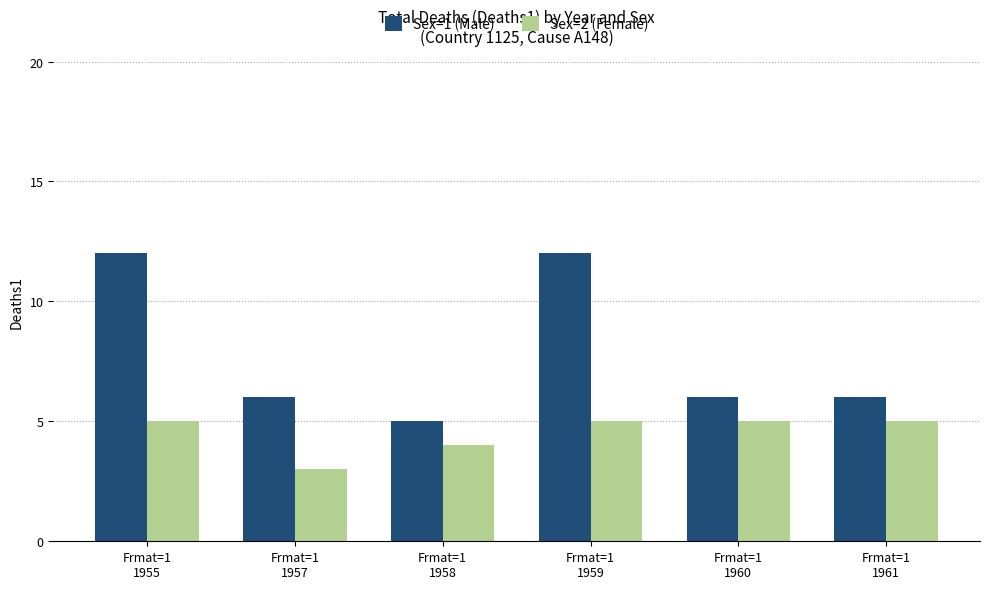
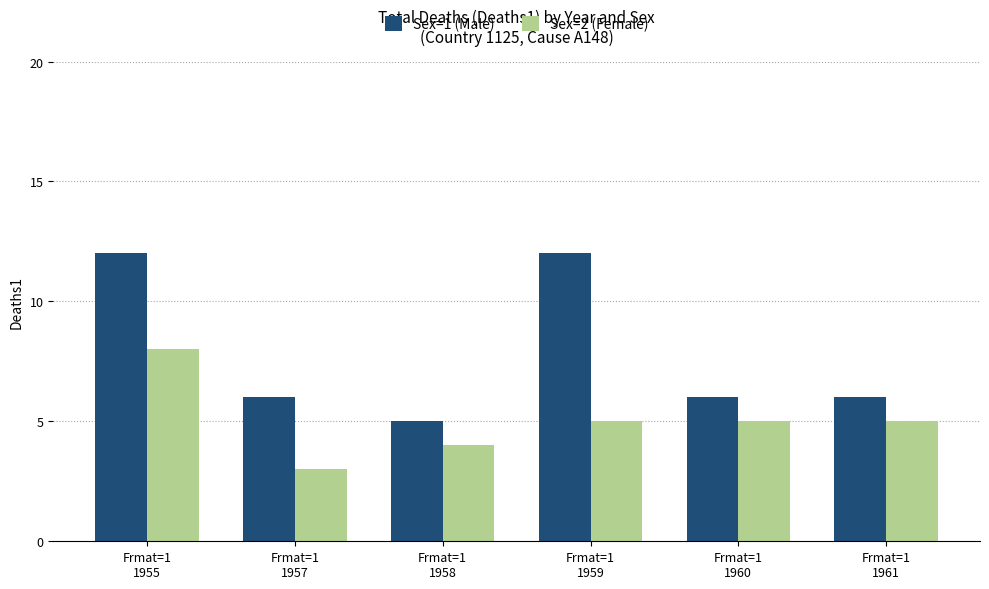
  {
    "Sex=1 (Male)": {
      "Frmat=1 1955": 12,
      "Frmat=1 1957": 6,
      "Frmat=1 1958": 5,
      "Frmat=1 1959": 12,
      "Frmat=1 1960": 6,
      "Frmat=1 1961": 6
    },
    "Sex=2 (Female)": {
-     "Frmat=1 1955": 5,
+     "Frmat=1 1955": 8,
      "Frmat=1 1957": 3,
      "Frmat=1 1958": 4,
      "Frmat=1 1959": 5,
      "Frmat=1 1960": 5,
      "Frmat=1 1961": 5
    }
  }
